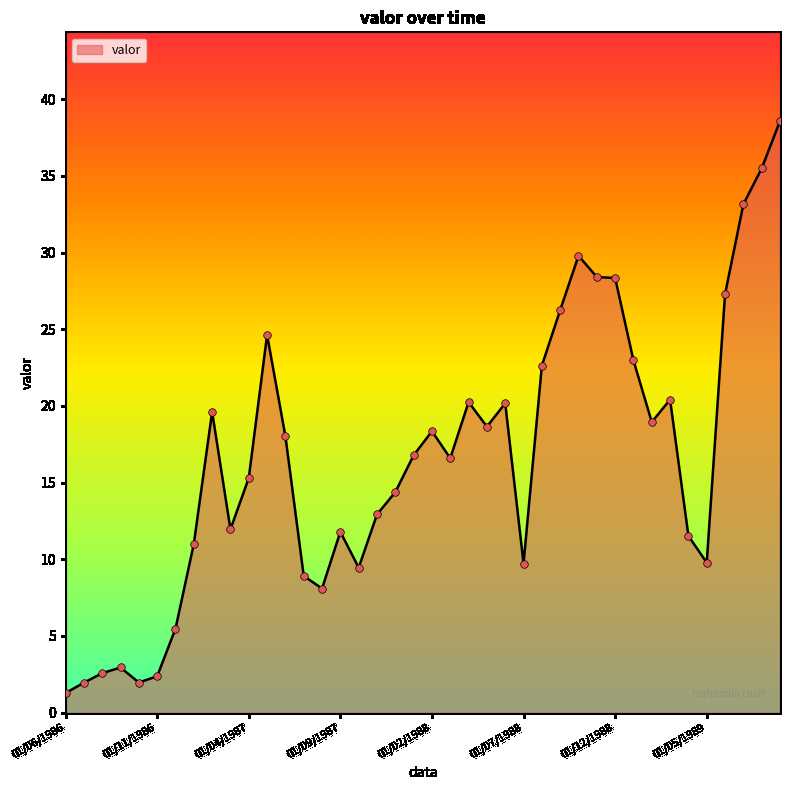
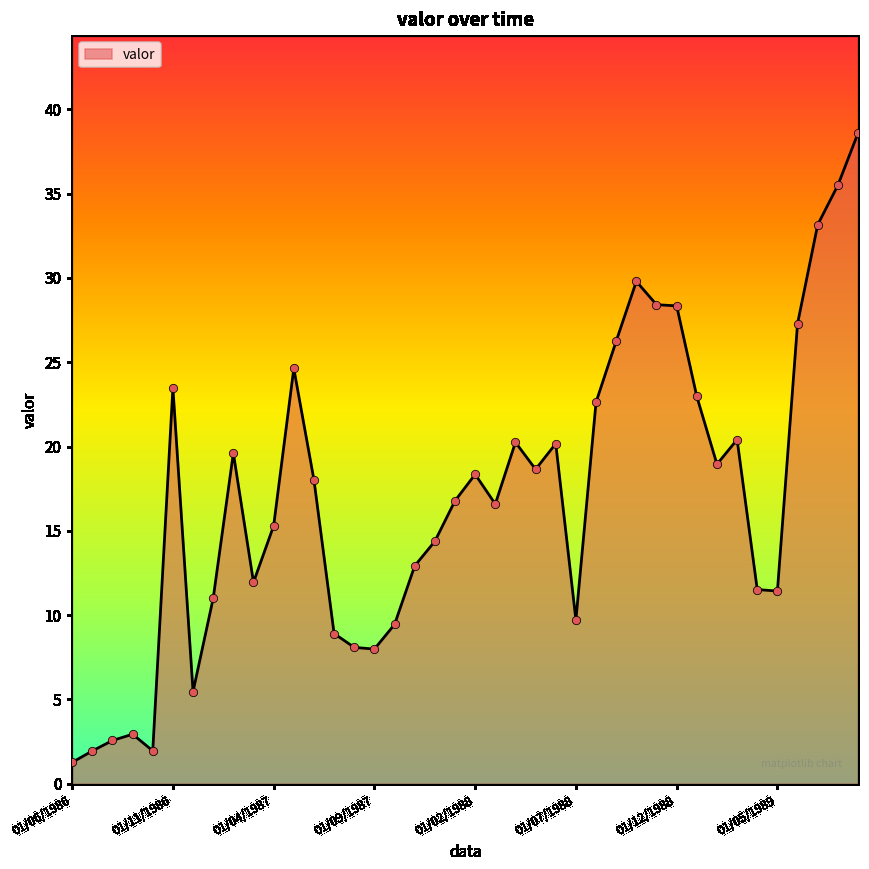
  {
    "01/06/1986": 1.3,
-   "01/11/1986": 2.4,
+   "01/11/1986": 23.5,
    "01/04/1987": 15.3,
-   "01/09/1987": 11.8,
+   "01/09/1987": 8.0,
    "01/02/1988": 18.4,
    "01/07/1988": 9.7,
    "01/12/1988": 28.3,
-   "01/05/1989": 9.8
+   "01/05/1989": 11.4
  }
